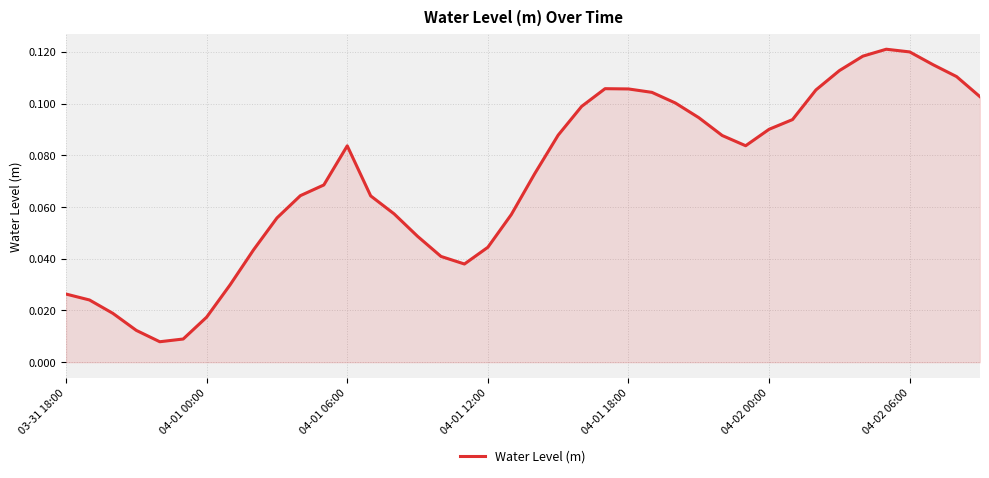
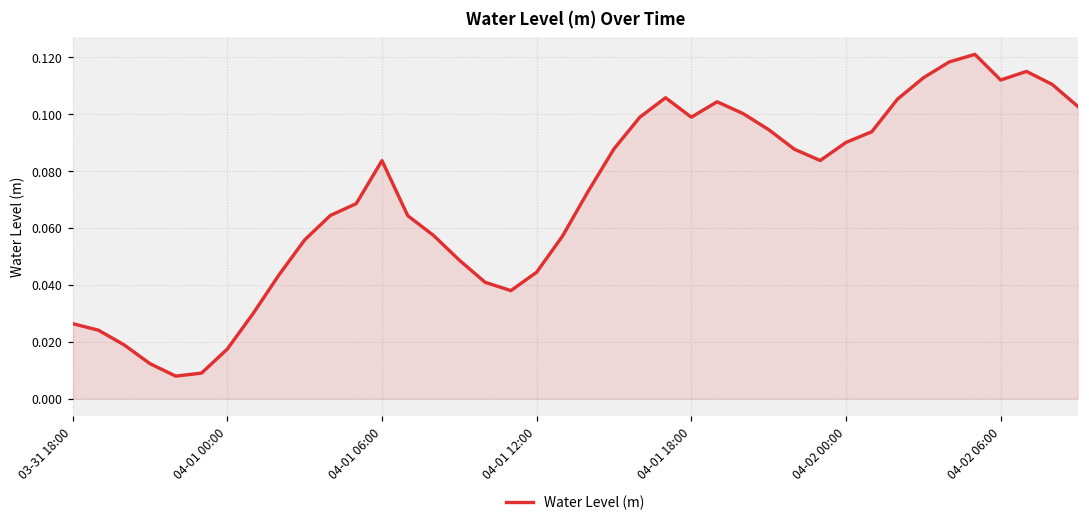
  {
    "03-31 18:00": 0.026,
    "04-01 00:00": 0.017,
    "04-01 06:00": 0.084,
    "04-01 12:00": 0.044,
-   "04-01 18:00": 0.106,
+   "04-01 18:00": 0.099,
    "04-02 00:00": 0.090,
-   "04-02 06:00": 0.120
+   "04-02 06:00": 0.112
  }
